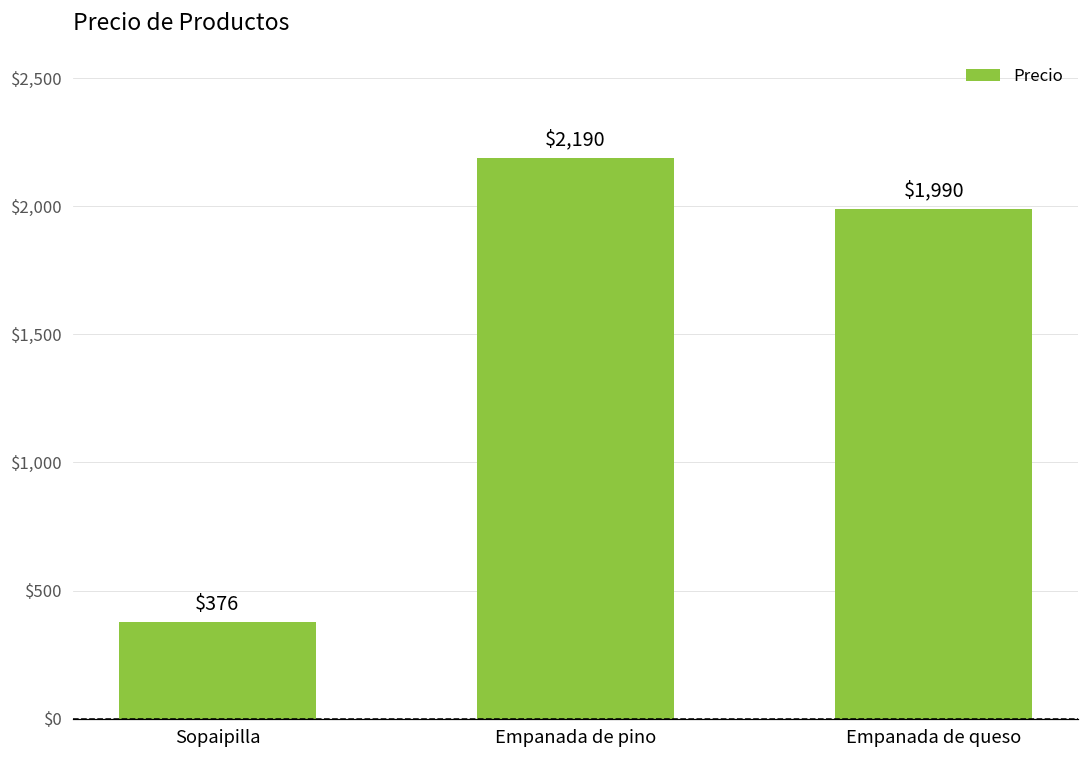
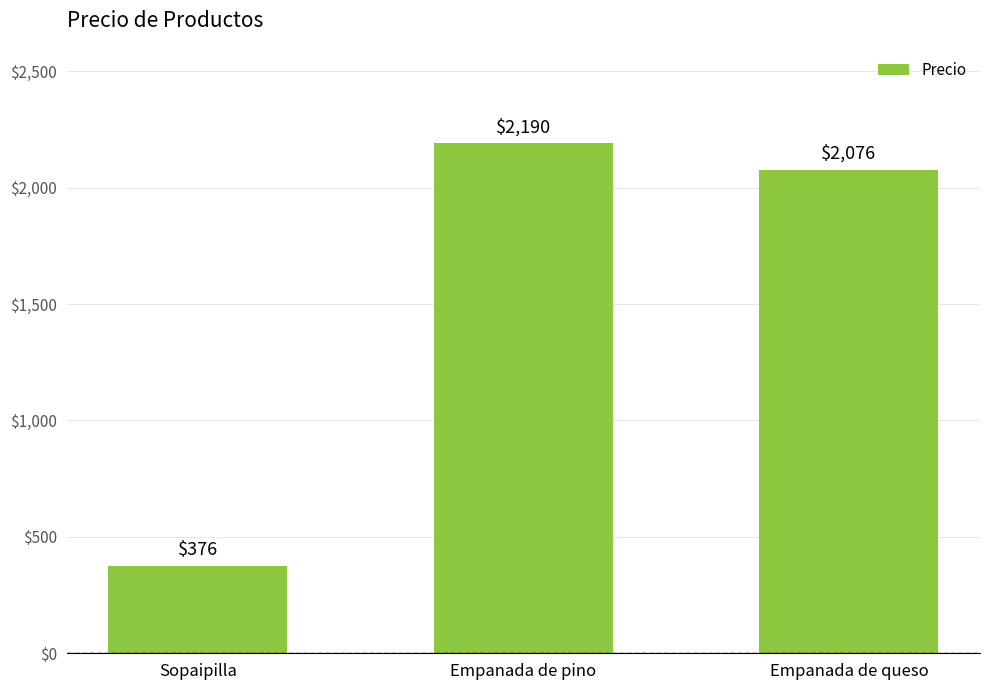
  {
    "Sopaipilla": "$376",
    "Empanada de pino": "$2,190",
-   "Empanada de queso": "$1,990"
+   "Empanada de queso": "$2,076"
  }
